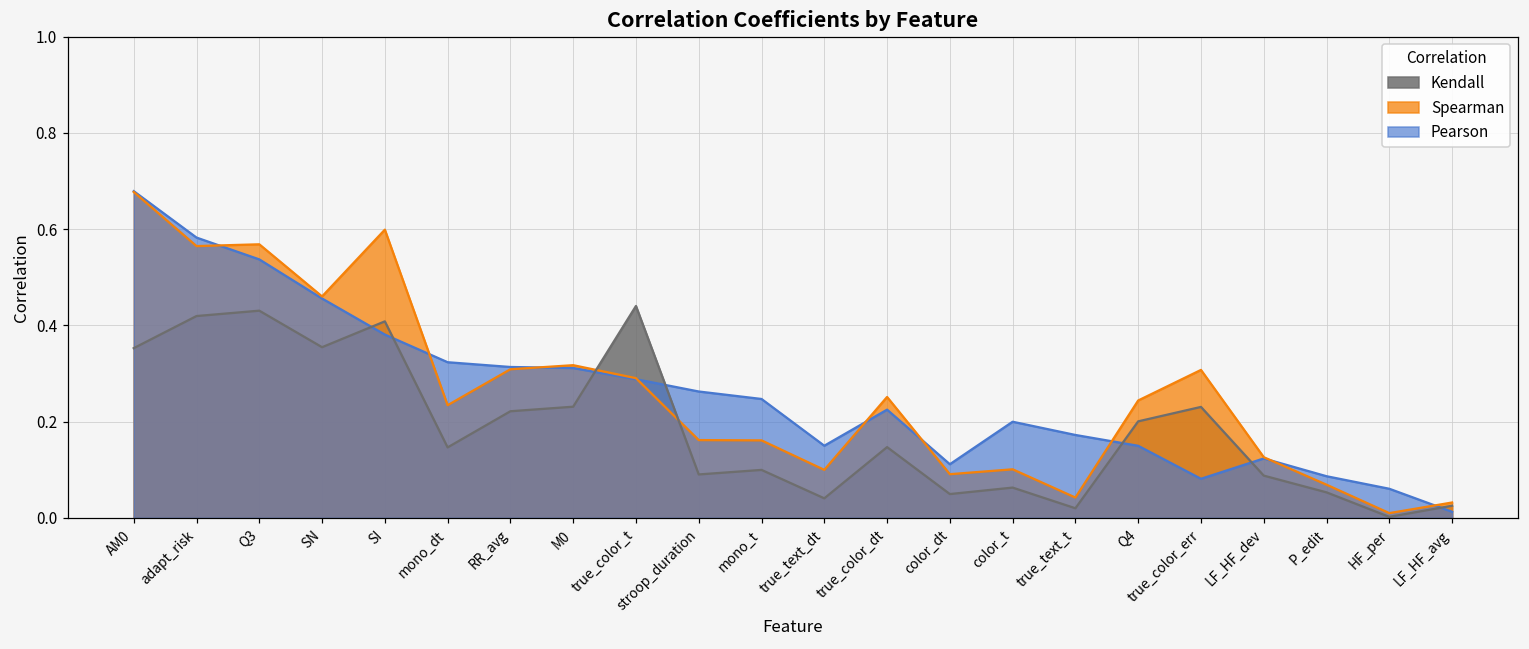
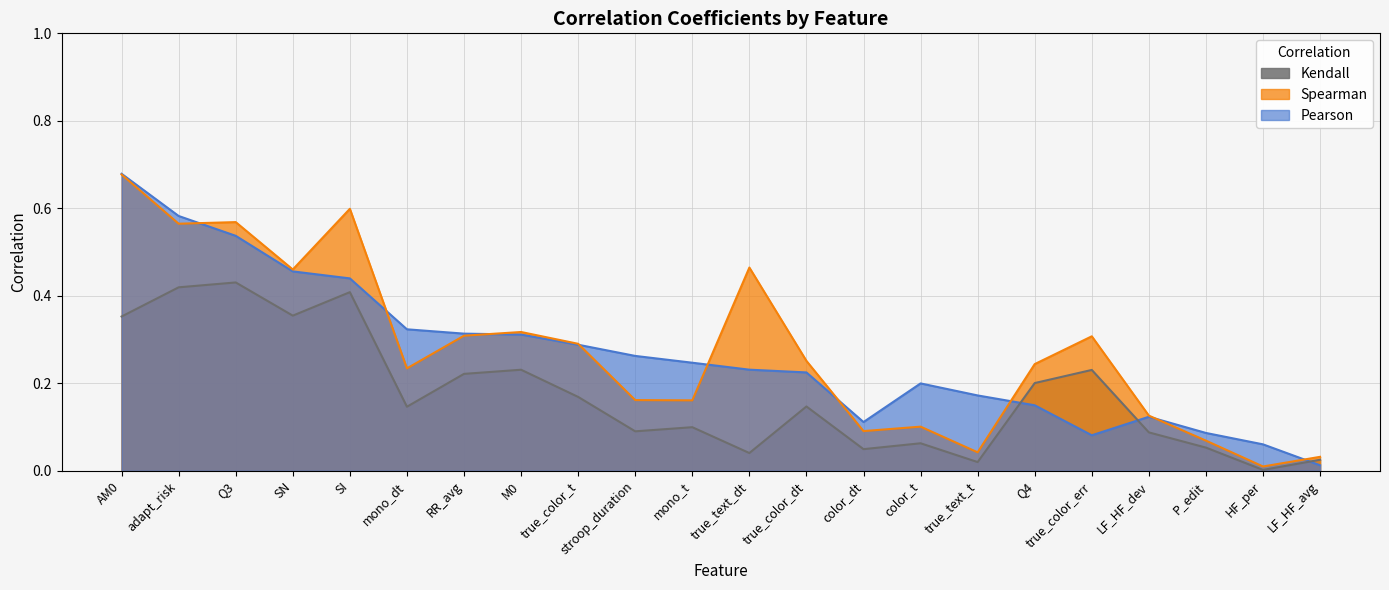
  {
    "Kendall": {
      "AM0": 0.35,
      "adapt_risk": 0.42,
      "Q3": 0.43,
      "SN": 0.35,
      "SI": 0.41,
      "mono_dt": 0.15,
      "RR_avg": 0.22,
      "M0": 0.23,
-     "true_color_t": 0.44,
+     "true_color_t": 0.17,
      "stroop_duration": 0.09,
      "mono_t": 0.10,
      "true_text_dt": 0.04,
      "true_color_dt": 0.15,
      "color_dt": 0.05,
      "color_t": 0.06,
      "true_text_t": 0.02,
      "Q4": 0.20,
      "true_color_err": 0.23,
      "LF_HF_dev": 0.09,
      "P_edit": 0.05,
      "HF_per": 0.00,
      "LF_HF_avg": 0.03
    },
    "Spearman": {
      "adapt_risk": 0.56,
      "Q3": 0.57,
      "SI": 0.60,
      "mono_dt": 0.23,
      "M0": 0.32,
      "stroop_duration": 0.16,
      "mono_t": 0.16,
-     "true_text_dt": 0.10,
+     "true_text_dt": 0.46,
      "true_color_dt": 0.25,
      "color_dt": 0.09,
      "color_t": 0.10,
      "true_text_t": 0.04,
      "Q4": 0.24,
      "true_color_err": 0.31,
      "P_edit": 0.07,
      "HF_per": 0.01,
      "LF_HF_avg": 0.03
    },
    "Pearson": {
      "adapt_risk": 0.58,
      "Q3": 0.54,
-     "SI": 0.38,
+     "SI": 0.44,
      "mono_dt": 0.32,
      "M0": 0.31,
      "stroop_duration": 0.26,
      "mono_t": 0.25,
-     "true_text_dt": 0.15,
+     "true_text_dt": 0.23,
      "true_color_dt": 0.22,
      "color_dt": 0.11,
      "color_t": 0.20,
      "true_text_t": 0.17,
      "Q4": 0.15,
      "true_color_err": 0.08,
      "P_edit": 0.09,
      "HF_per": 0.06,
      "LF_HF_avg": 0.01
    }
  }
